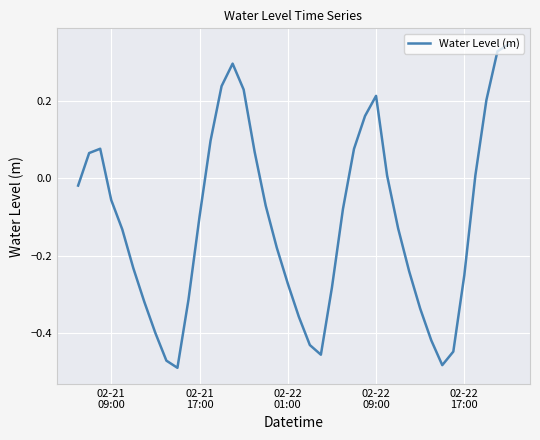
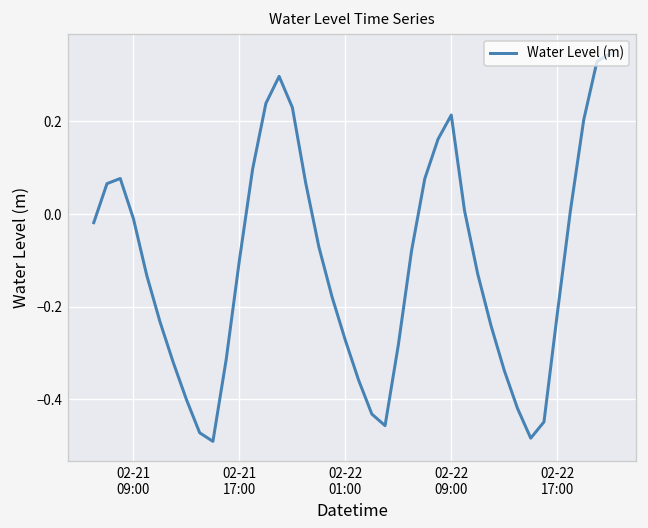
  {
-   "02-21 09:00": -0.06,
+   "02-21 09:00": -0.01,
    "02-21 17:00": -0.10,
    "02-22 01:00": -0.27,
    "02-22 09:00": 0.21,
-   "02-22 17:00": -0.25
+   "02-22 17:00": -0.22
  }
